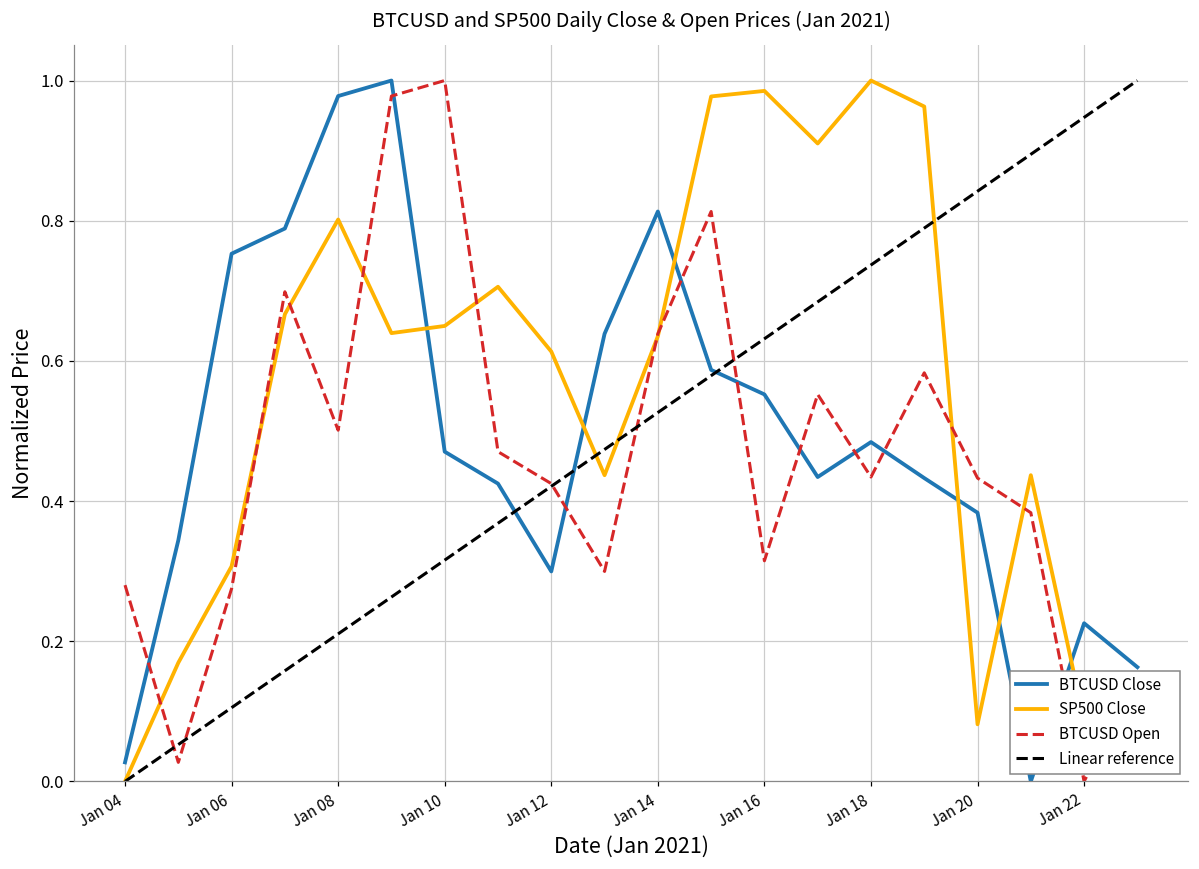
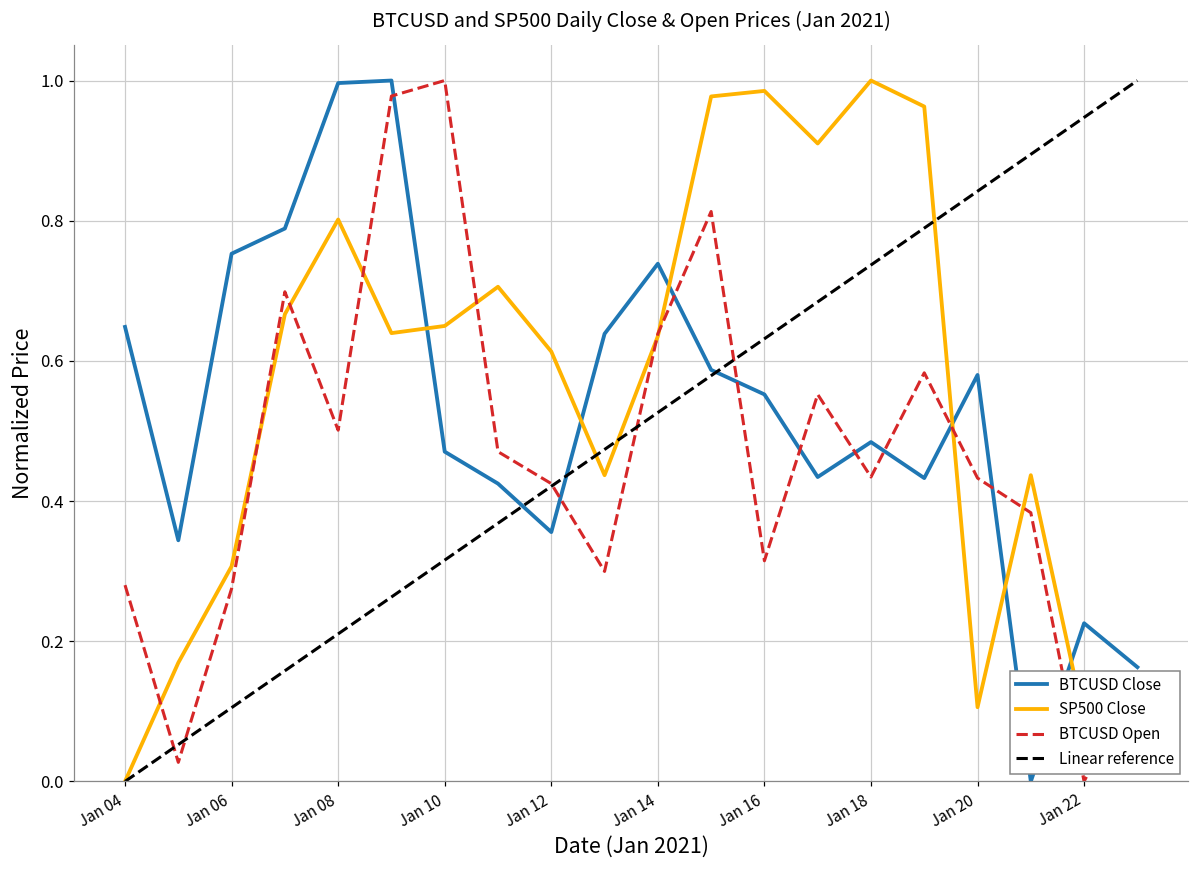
  {
    "BTCUSD Close": {
-     "Jan 04": 0.03,
+     "Jan 04": 0.65,
      "Jan 06": 0.75,
-     "Jan 08": 0.98,
+     "Jan 08": 1.00,
      "Jan 10": 0.47,
-     "Jan 12": 0.30,
-     "Jan 14": 0.81,
+     "Jan 12": 0.36,
+     "Jan 14": 0.74,
      "Jan 16": 0.55,
      "Jan 18": 0.48,
-     "Jan 20": 0.38,
+     "Jan 20": 0.58,
      "Jan 22": 0.23
    },
    "SP500 Close": {
      "Jan 06": 0.31,
      "Jan 08": 0.80,
      "Jan 10": 0.65,
      "Jan 12": 0.61,
      "Jan 16": 0.99,
      "Jan 18": 1.00,
-     "Jan 20": 0.08
+     "Jan 20": 0.11
    },
    "BTCUSD Open": {
      "Jan 04": 0.28,
      "Jan 06": 0.28,
      "Jan 08": 0.50,
      "Jan 10": 1.00,
      "Jan 12": 0.42,
      "Jan 16": 0.31,
      "Jan 18": 0.43,
      "Jan 20": 0.43,
      "Jan 22": 0.00
    }
  }
